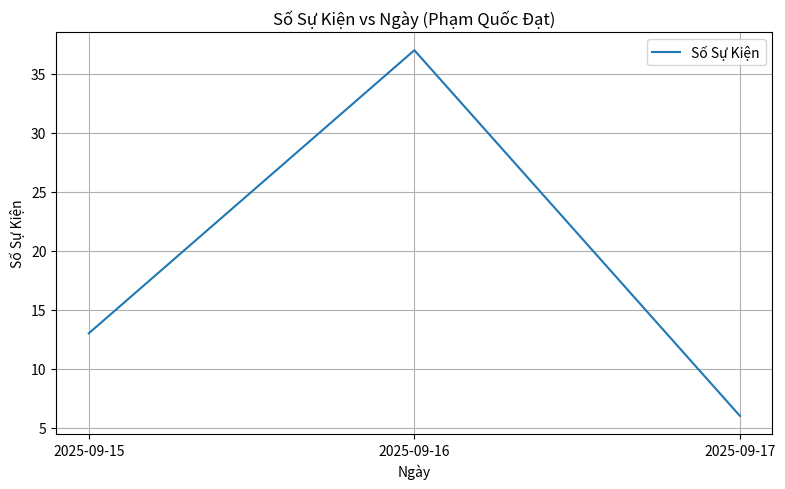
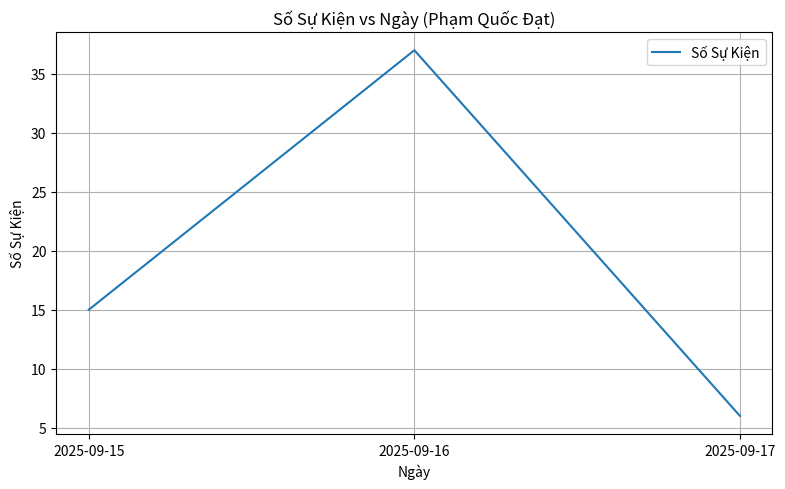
  {
-   "2025-09-15": 13,
+   "2025-09-15": 15,
    "2025-09-16": 37,
    "2025-09-17": 6
  }
